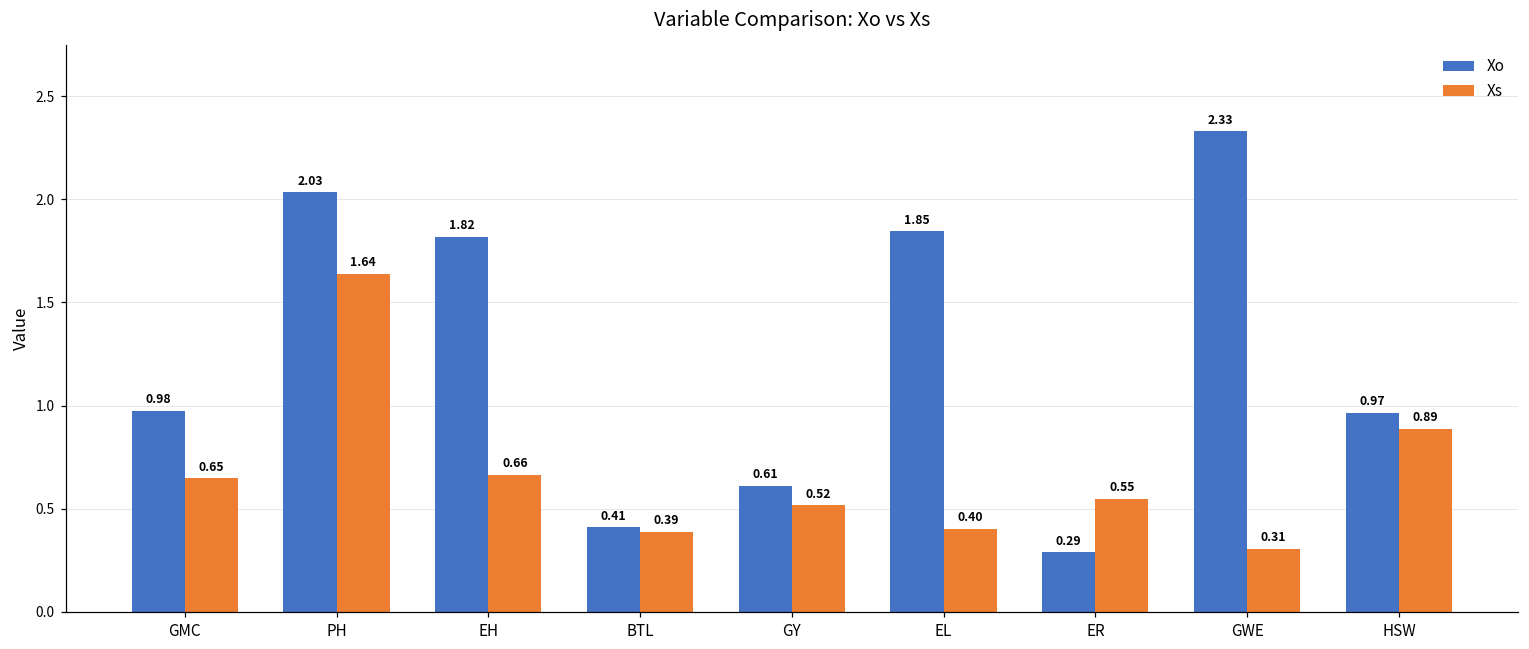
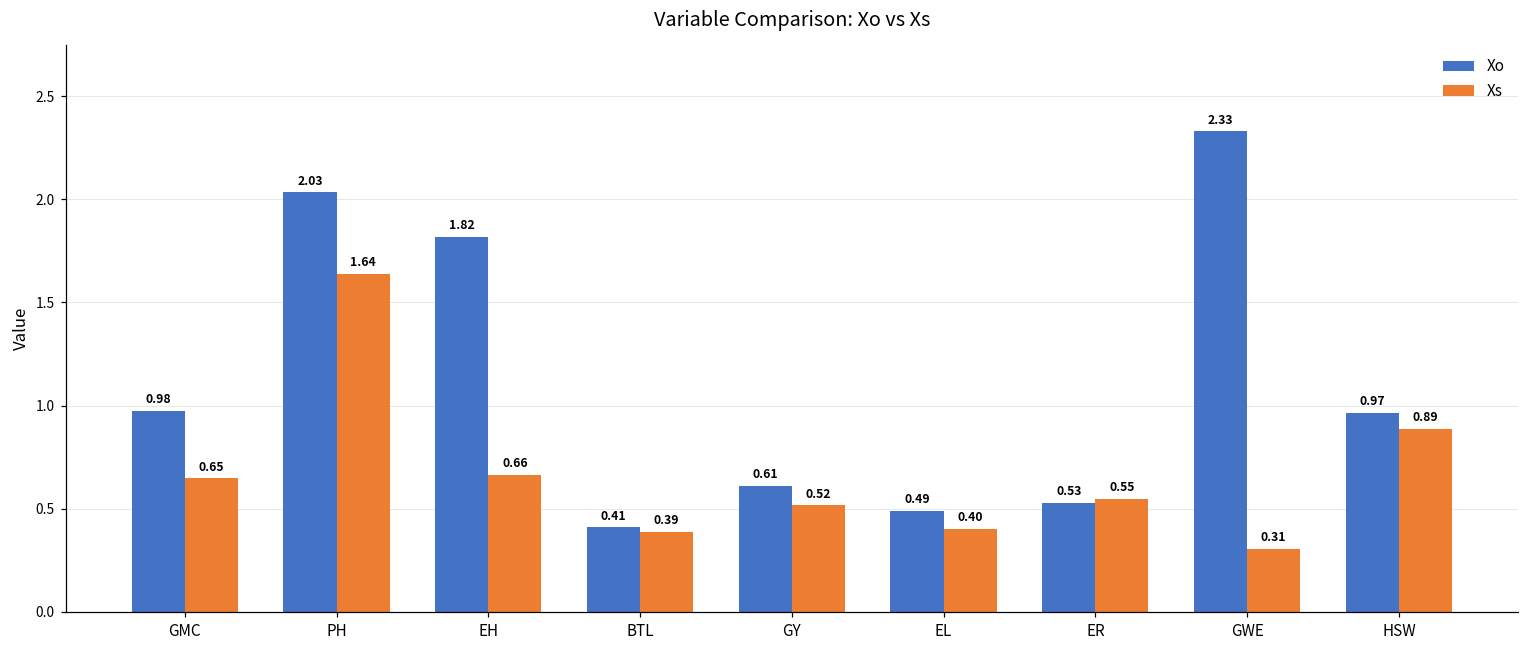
  {
    "Xo": {
      "GMC": 0.98,
      "PH": 2.03,
      "EH": 1.82,
      "BTL": 0.41,
      "GY": 0.61,
-     "EL": 1.85,
-     "ER": 0.29,
+     "EL": 0.49,
+     "ER": 0.53,
      "GWE": 2.33,
      "HSW": 0.97
    },
    "Xs": {
      "GMC": 0.65,
      "PH": 1.64,
      "EH": 0.66,
      "BTL": 0.39,
      "GY": 0.52,
      "EL": 0.40,
      "ER": 0.55,
      "GWE": 0.31,
      "HSW": 0.89
    }
  }
